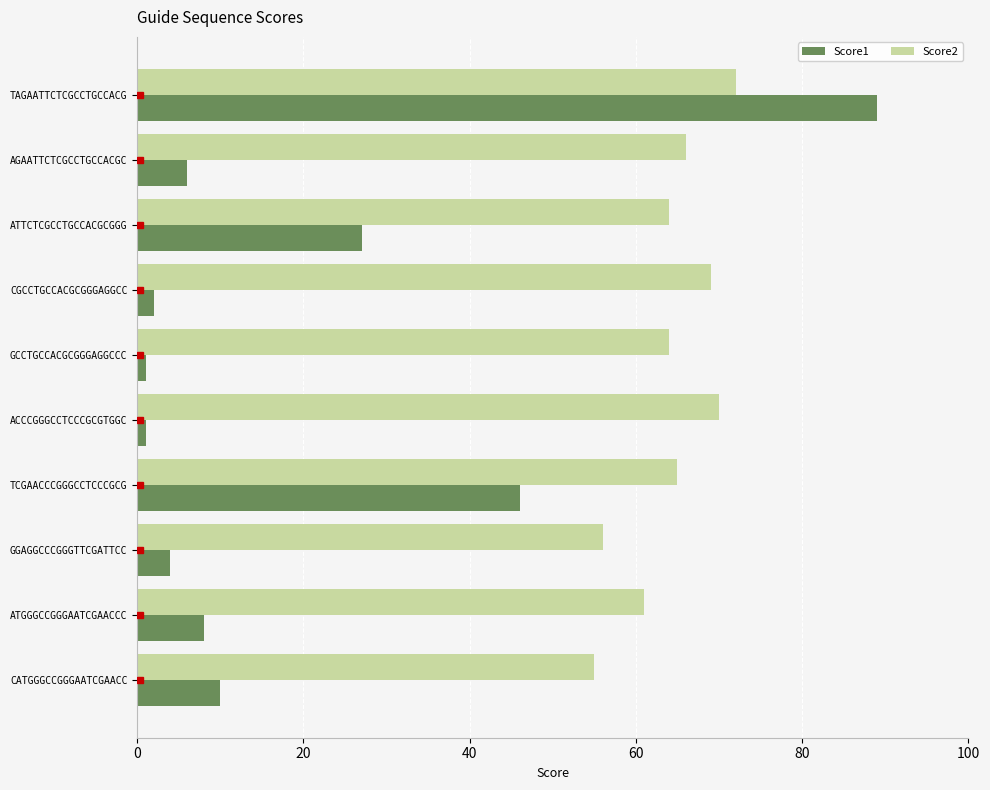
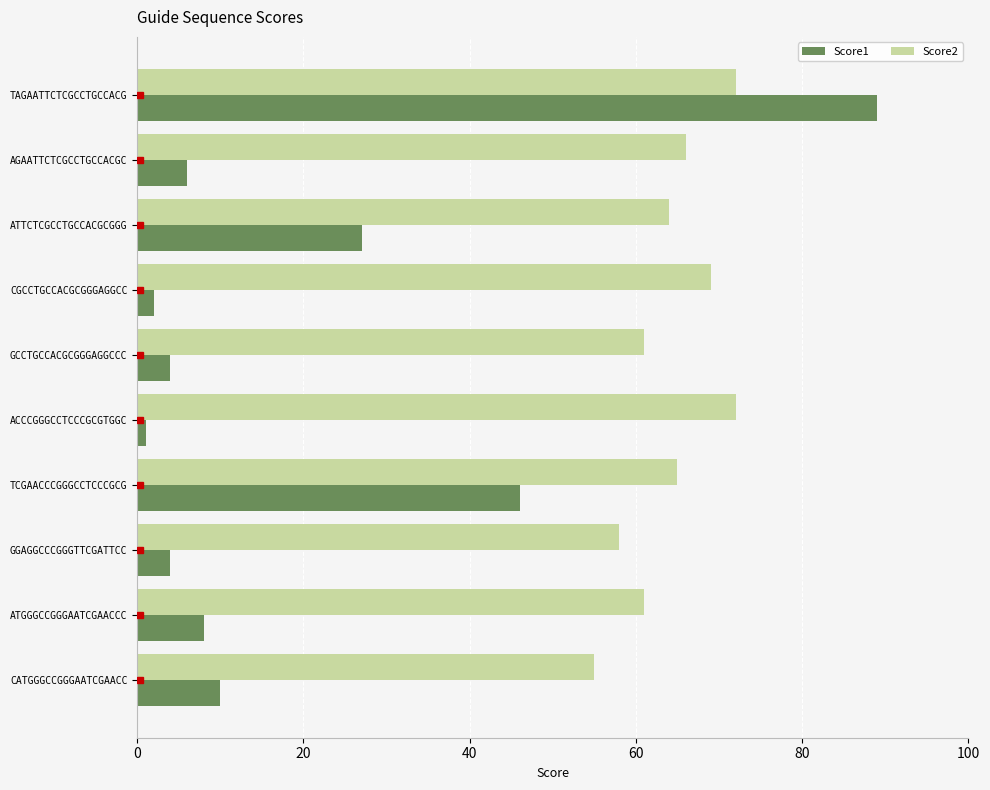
  {
    "Score1": {
      "TAGAATTCTCGCCTGCCACG": 89,
      "AGAATTCTCGCCTGCCACGC": 6,
      "ATTCTCGCCTGCCACGCGGG": 27,
      "CGCCTGCCACGCGGGAGGCC": 2,
-     "GCCTGCCACGCGGGAGGCCC": 1,
+     "GCCTGCCACGCGGGAGGCCC": 4,
      "ACCCGGGCCTCCCGCGTGGC": 1,
      "TCGAACCCGGGCCTCCCGCG": 46,
      "GGAGGCCCGGGTTCGATTCC": 4,
      "ATGGGCCGGGAATCGAACCC": 8,
      "CATGGGCCGGGAATCGAACC": 10
    },
    "Score2": {
      "TAGAATTCTCGCCTGCCACG": 72,
      "AGAATTCTCGCCTGCCACGC": 66,
      "ATTCTCGCCTGCCACGCGGG": 64,
      "CGCCTGCCACGCGGGAGGCC": 69,
-     "GCCTGCCACGCGGGAGGCCC": 64,
-     "ACCCGGGCCTCCCGCGTGGC": 70,
+     "GCCTGCCACGCGGGAGGCCC": 61,
+     "ACCCGGGCCTCCCGCGTGGC": 72,
      "TCGAACCCGGGCCTCCCGCG": 65,
-     "GGAGGCCCGGGTTCGATTCC": 56,
+     "GGAGGCCCGGGTTCGATTCC": 58,
      "ATGGGCCGGGAATCGAACCC": 61,
      "CATGGGCCGGGAATCGAACC": 55
    }
  }
